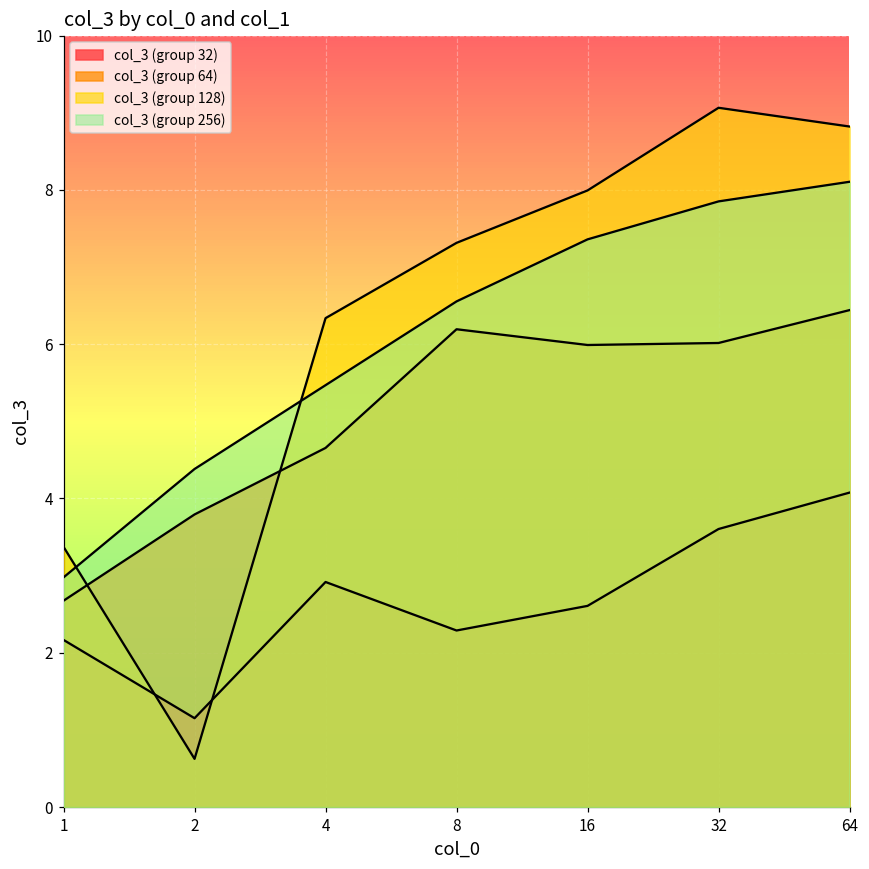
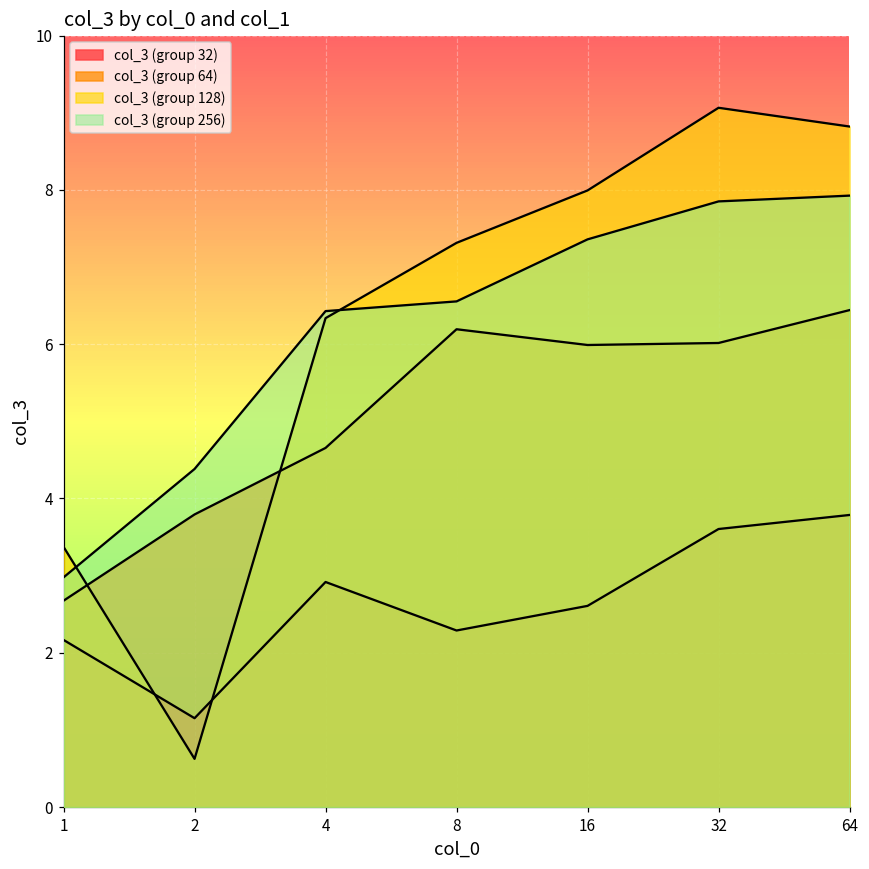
  {
    "col_3 (group 32)": {
      "1": 2.2,
      "2": 1.2,
      "4": 2.9,
      "8": 2.3,
      "16": 2.6,
      "32": 3.6,
-     "64": 4.1
+     "64": 3.8
    },
    "col_3 (group 64)": {
      "1": 2.7,
      "2": 3.8,
      "4": 4.7,
      "8": 6.2,
      "16": 6.0,
      "32": 6.0,
      "64": 6.4
    },
    "col_3 (group 128)": {
      "1": 3.4,
      "2": 0.6,
      "4": 6.3,
      "8": 7.3,
      "16": 8.0,
      "32": 9.1,
      "64": 8.8
    },
    "col_3 (group 256)": {
      "1": 3.0,
      "2": 4.4,
-     "4": 5.5,
+     "4": 6.4,
      "8": 6.6,
      "16": 7.4,
      "32": 7.9,
-     "64": 8.1
+     "64": 7.9
    }
  }
